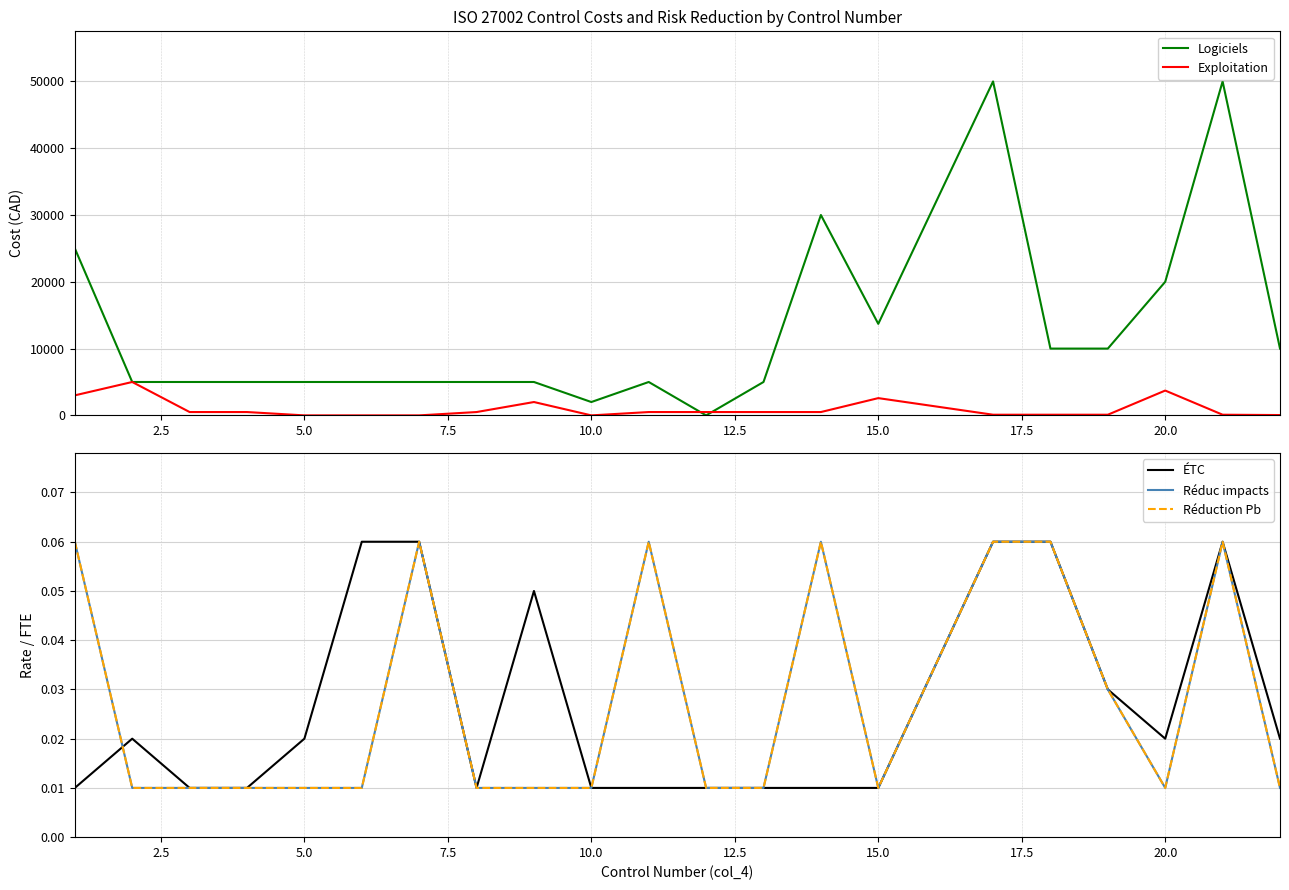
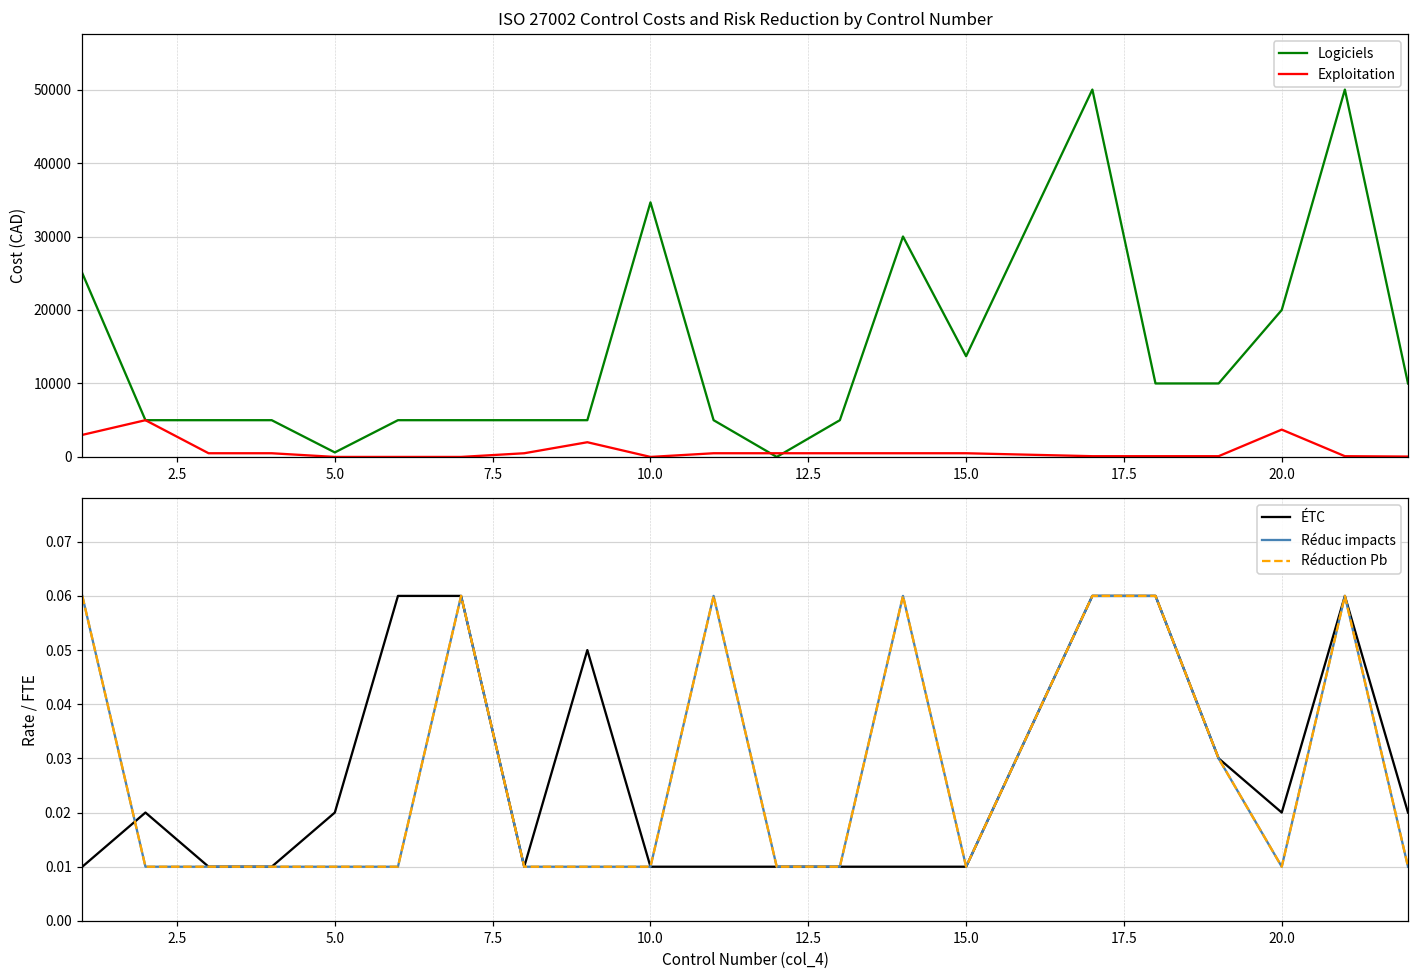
  {
    "ISO 27002 Control Costs and Risk Reduction by Control Number": {
      "Logiciels": {
-       "5.0": 5000,
-       "10.0": 2000,
+       "5.0": 1000,
+       "10.0": 35000,
        "15.0": 14000,
        "20.0": 20000
      },
      "Exploitation": {
        "5.0": 0,
        "10.0": 0,
-       "15.0": 3000,
+       "15.0": 1000,
        "20.0": 4000
      }
    }
  }
